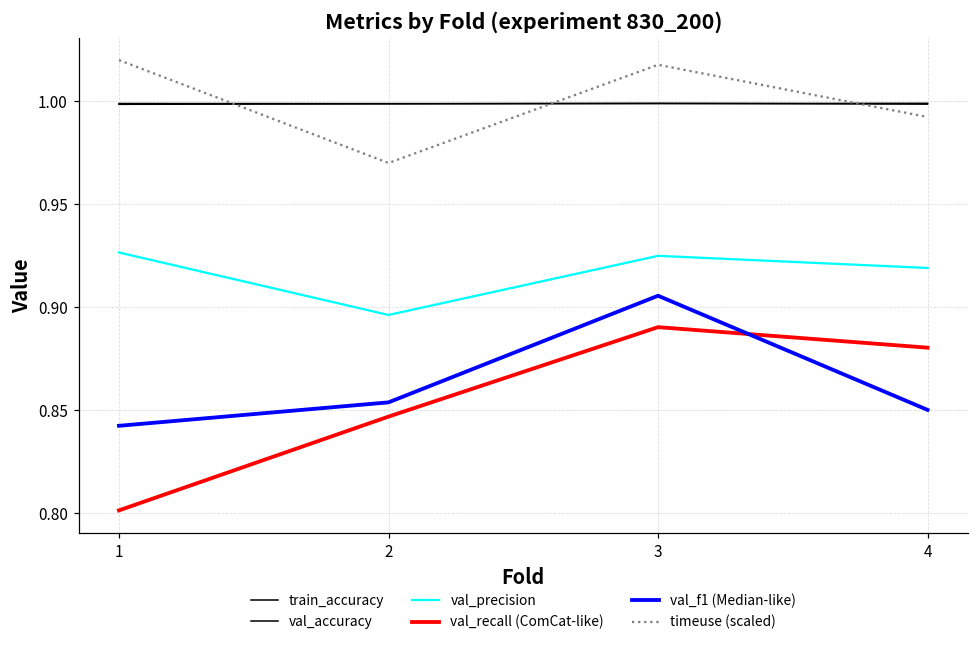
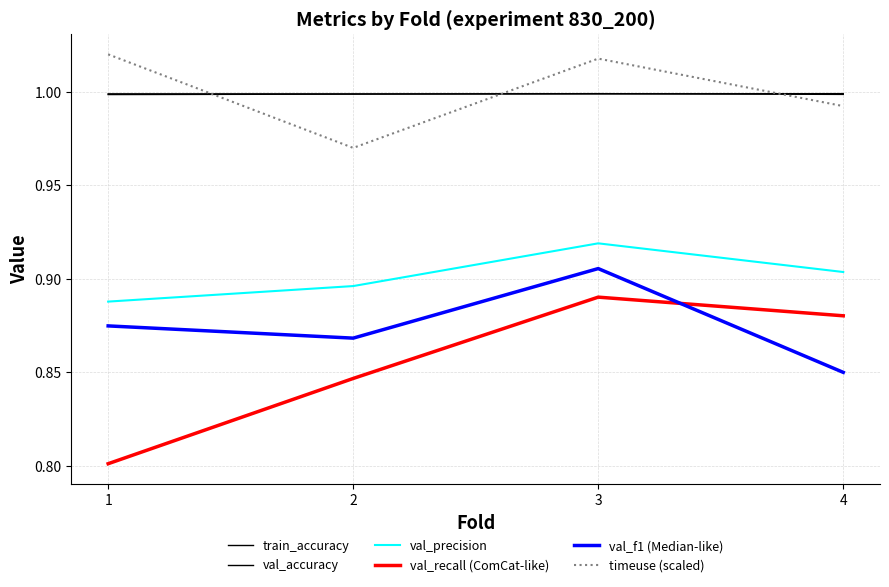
  {
    "val_precision": {
-     "1": 0.927,
+     "1": 0.888,
      "2": 0.896,
-     "3": 0.925,
-     "4": 0.919
+     "3": 0.919,
+     "4": 0.904
    },
    "val_recall (ComCat-like)": {
      "1": 0.801,
      "2": 0.847,
      "3": 0.890,
      "4": 0.880
    },
    "val_f1 (Median-like)": {
-     "1": 0.842,
-     "2": 0.854,
+     "1": 0.875,
+     "2": 0.868,
      "3": 0.905,
      "4": 0.850
    },
    "timeuse (scaled)": {
      "1": 1.020,
      "2": 0.970,
      "3": 1.018,
      "4": 0.992
    }
  }
